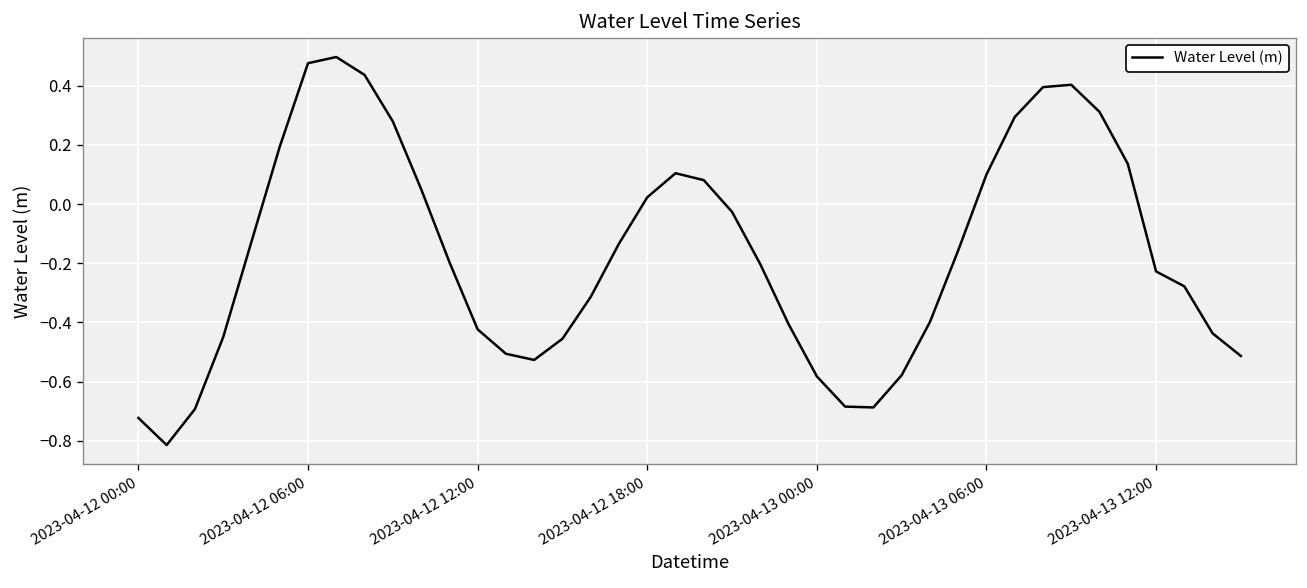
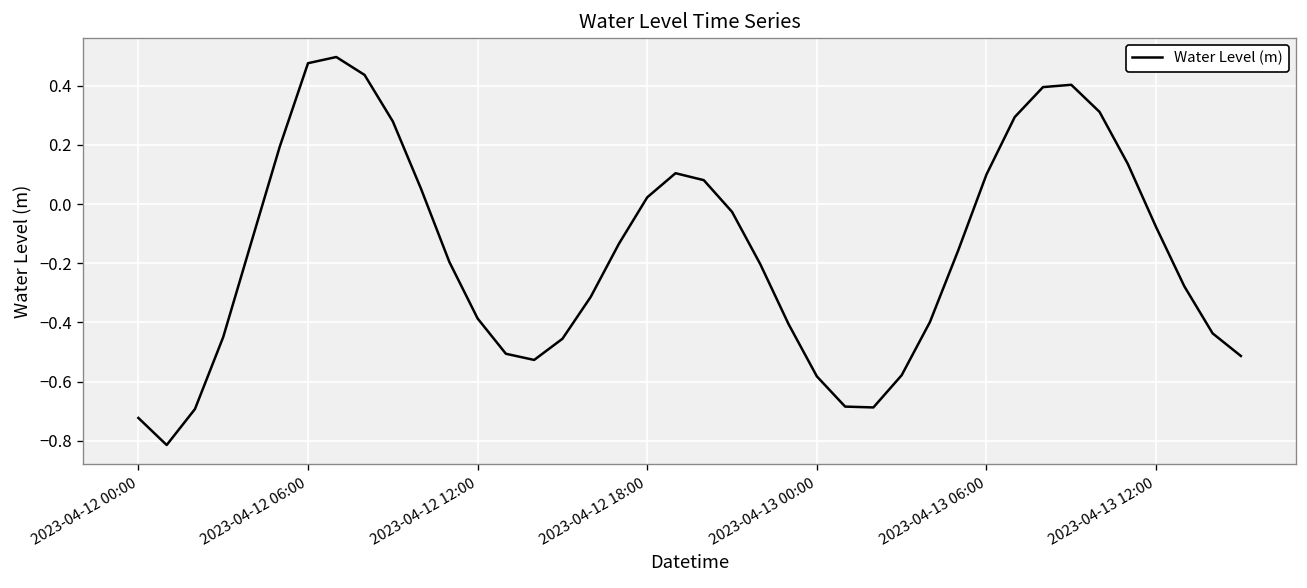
  {
    "2023-04-12 00:00": -0.72,
    "2023-04-12 06:00": 0.48,
-   "2023-04-12 12:00": -0.42,
+   "2023-04-12 12:00": -0.39,
    "2023-04-12 18:00": 0.02,
    "2023-04-13 00:00": -0.58,
    "2023-04-13 06:00": 0.10,
-   "2023-04-13 12:00": -0.23
+   "2023-04-13 12:00": -0.08
  }
